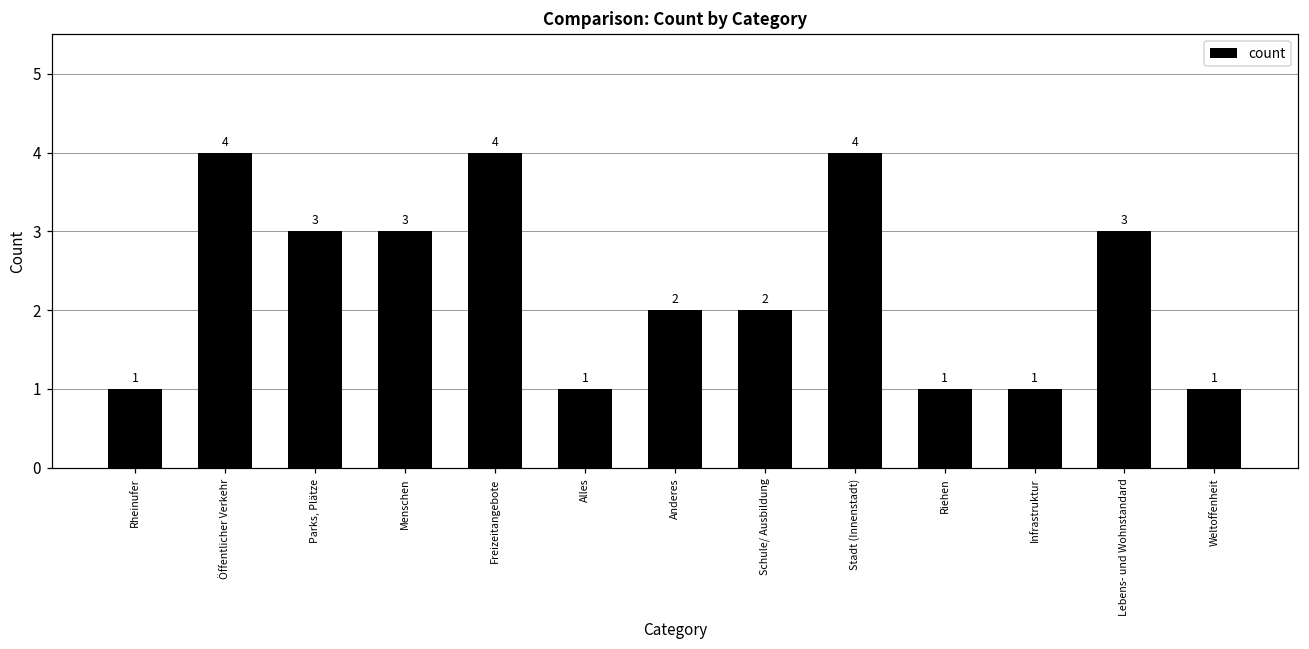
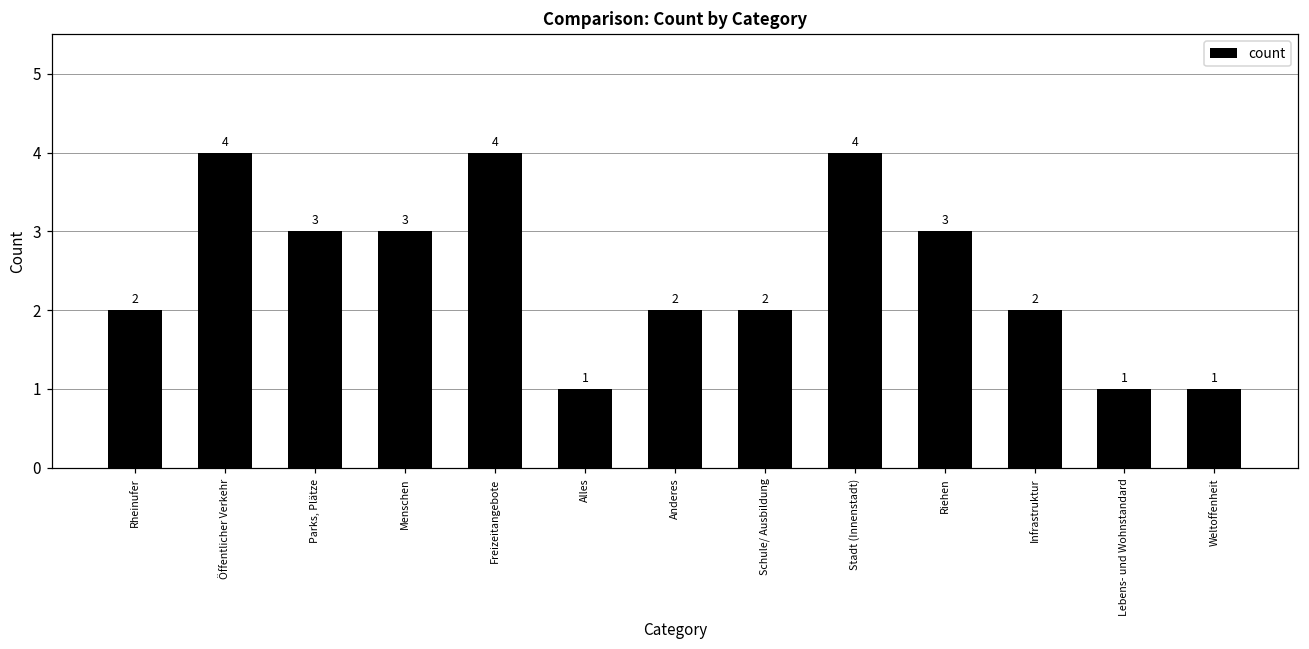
  {
-   "Rheinufer": 1,
+   "Rheinufer": 2,
    "Öffentlicher Verkehr": 4,
    "Parks, Plätze": 3,
    "Menschen": 3,
    "Freizeitangebote": 4,
    "Alles": 1,
    "Anderes": 2,
    "Schule/ Ausbildung": 2,
    "Stadt (Innenstadt)": 4,
-   "Riehen": 1,
-   "Infrastruktur": 1,
-   "Lebens- und Wohnstandard": 3,
+   "Riehen": 3,
+   "Infrastruktur": 2,
+   "Lebens- und Wohnstandard": 1,
    "Weltoffenheit": 1
  }
